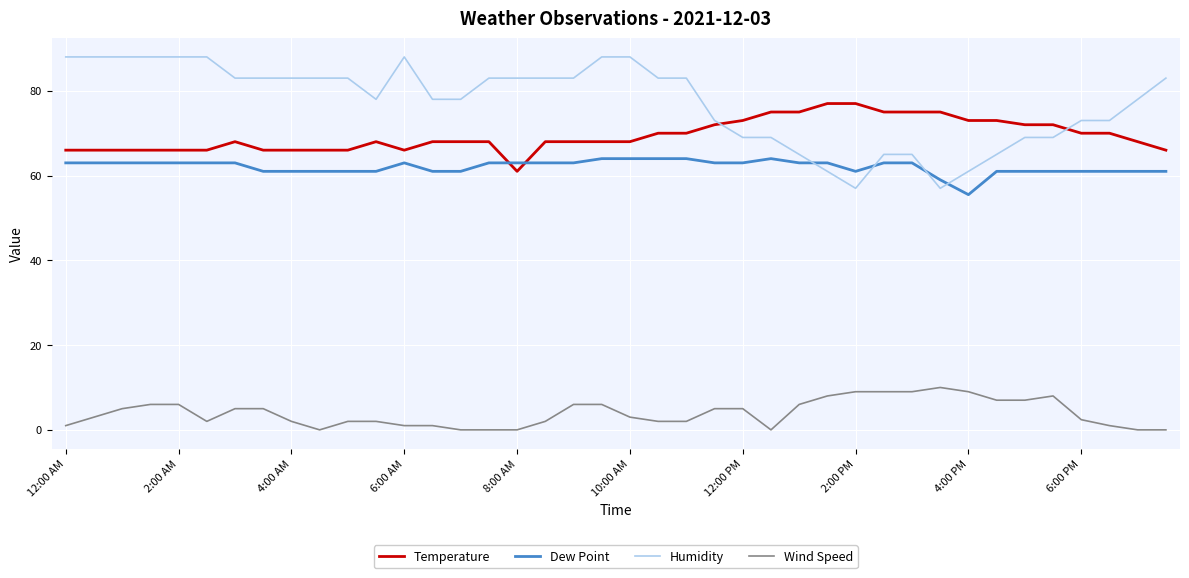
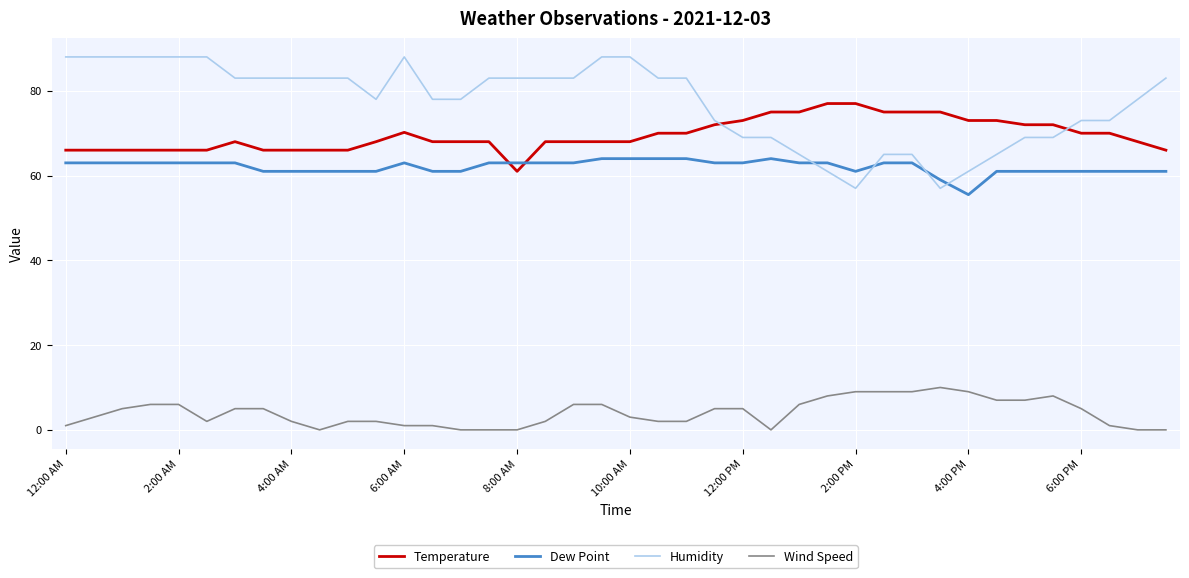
  {
    "Temperature": {
      "12:00 AM": 66,
      "2:00 AM": 66,
      "4:00 AM": 66,
-     "6:00 AM": 66,
+     "6:00 AM": 70,
      "8:00 AM": 61,
      "10:00 AM": 68,
      "12:00 PM": 73,
      "2:00 PM": 77,
      "4:00 PM": 73,
      "6:00 PM": 70
    },
    "Dew Point": {
      "12:00 AM": 63,
      "2:00 AM": 63,
      "4:00 AM": 61,
      "6:00 AM": 63,
      "8:00 AM": 63,
      "10:00 AM": 64,
      "12:00 PM": 63,
      "2:00 PM": 61,
      "4:00 PM": 56,
      "6:00 PM": 61
    },
    "Humidity": {
      "12:00 AM": 88,
      "2:00 AM": 88,
      "4:00 AM": 83,
      "6:00 AM": 88,
      "8:00 AM": 83,
      "10:00 AM": 88,
      "12:00 PM": 69,
      "2:00 PM": 57,
      "4:00 PM": 61,
      "6:00 PM": 73
    },
    "Wind Speed": {
      "12:00 AM": 1,
      "2:00 AM": 6,
      "4:00 AM": 2,
      "6:00 AM": 1,
      "8:00 AM": 0,
      "10:00 AM": 3,
      "12:00 PM": 5,
      "2:00 PM": 9,
      "4:00 PM": 9,
-     "6:00 PM": 2
+     "6:00 PM": 5
    }
  }
